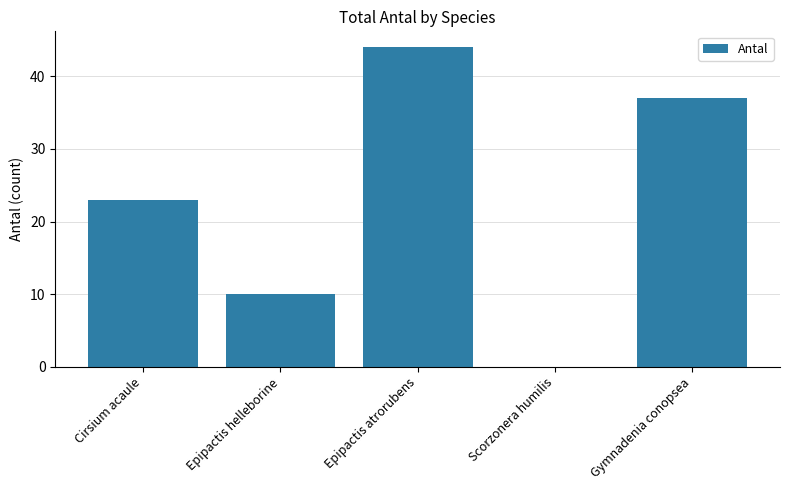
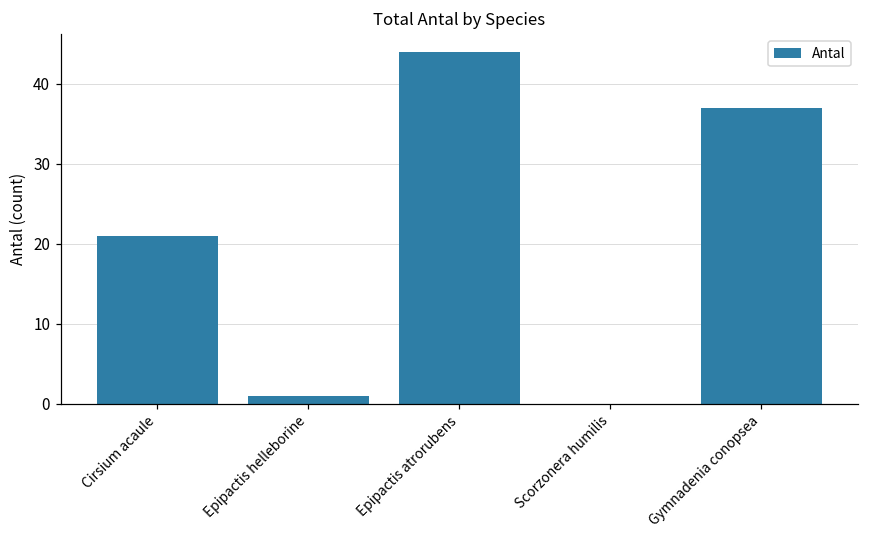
  {
-   "Cirsium acaule": 23,
-   "Epipactis helleborine": 10,
+   "Cirsium acaule": 21,
+   "Epipactis helleborine": 1,
    "Epipactis atrorubens": 44,
    "Scorzonera humilis": 0,
    "Gymnadenia conopsea": 37
  }
